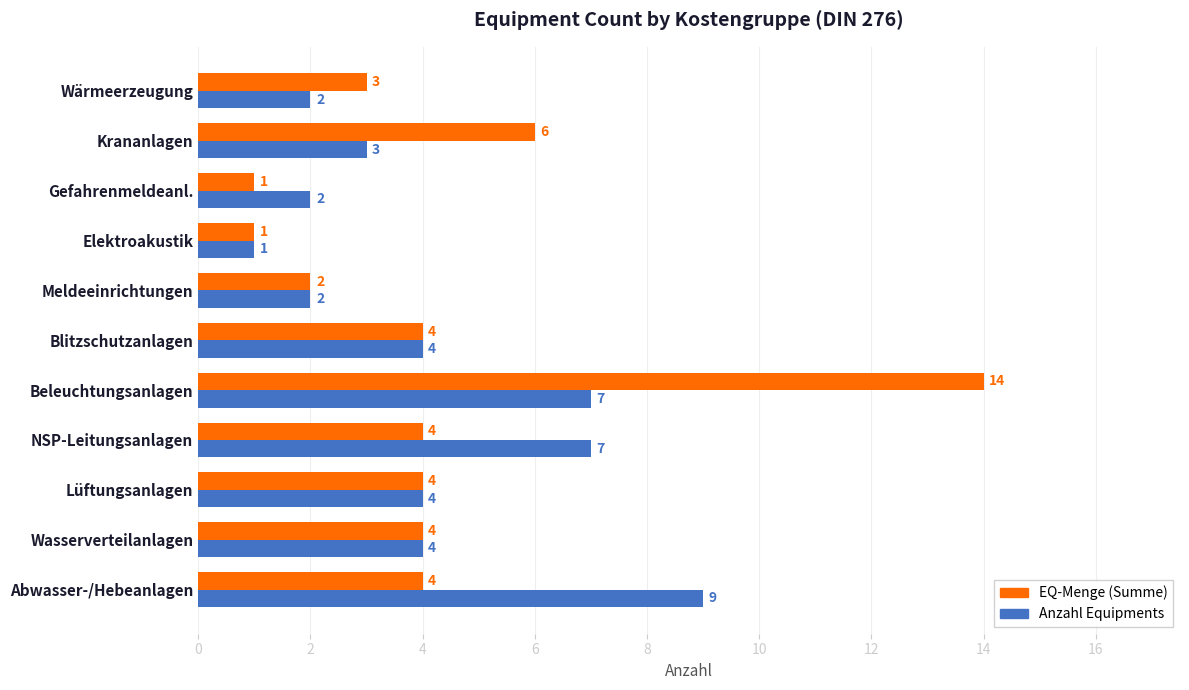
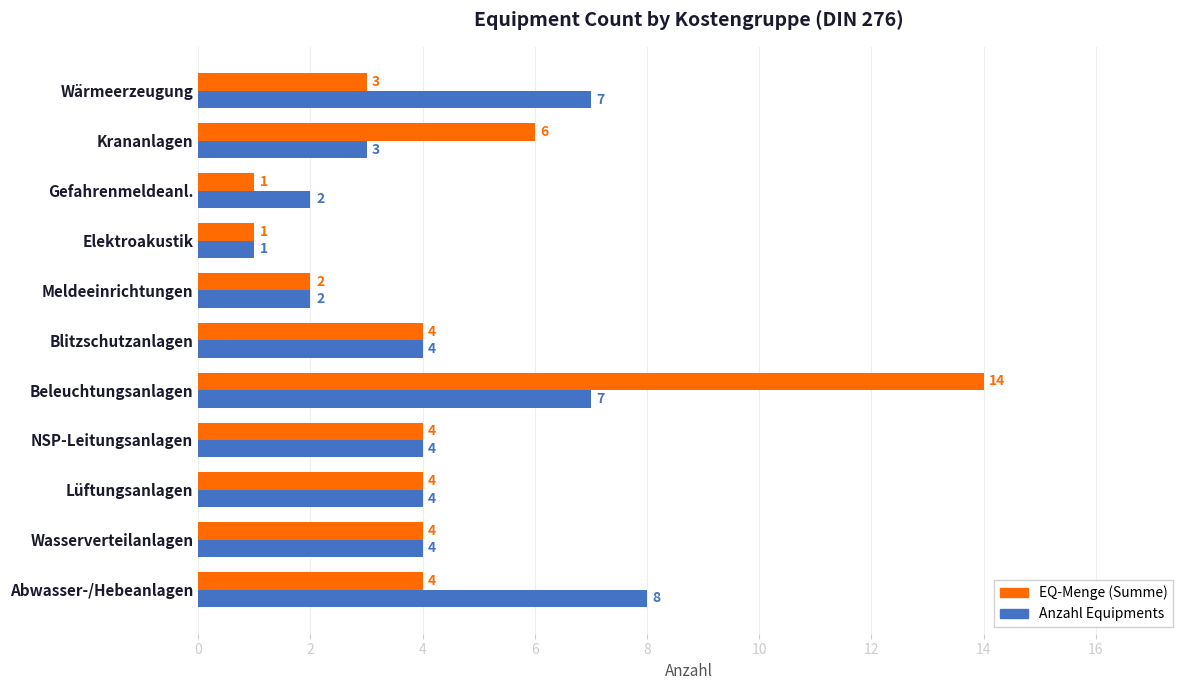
  {
    "EQ-Menge (Summe)": {
      "Wärmeerzeugung": 3,
      "Krananlagen": 6,
      "Gefahrenmeldeanl.": 1,
      "Elektroakustik": 1,
      "Meldeeinrichtungen": 2,
      "Blitzschutzanlagen": 4,
      "Beleuchtungsanlagen": 14,
      "NSP-Leitungsanlagen": 4,
      "Lüftungsanlagen": 4,
      "Wasserverteilanlagen": 4,
      "Abwasser-/Hebeanlagen": 4
    },
    "Anzahl Equipments": {
-     "Wärmeerzeugung": 2,
+     "Wärmeerzeugung": 7,
      "Krananlagen": 3,
      "Gefahrenmeldeanl.": 2,
      "Elektroakustik": 1,
      "Meldeeinrichtungen": 2,
      "Blitzschutzanlagen": 4,
      "Beleuchtungsanlagen": 7,
-     "NSP-Leitungsanlagen": 7,
+     "NSP-Leitungsanlagen": 4,
      "Lüftungsanlagen": 4,
      "Wasserverteilanlagen": 4,
-     "Abwasser-/Hebeanlagen": 9
+     "Abwasser-/Hebeanlagen": 8
    }
  }
